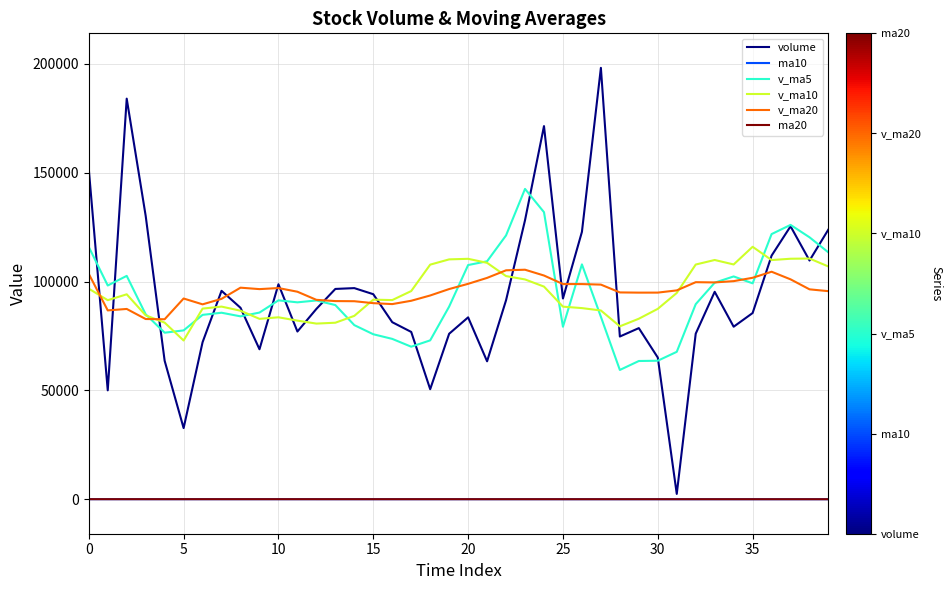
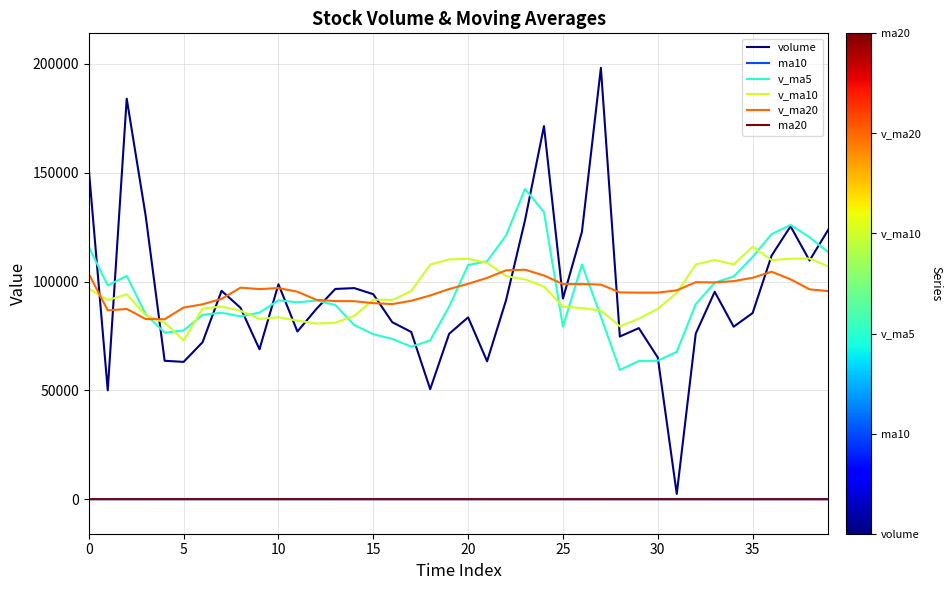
  {
    "volume": {
      "0": 152000,
-     "5": 33000,
+     "5": 63000,
      "10": 99000,
      "15": 94000,
      "20": 84000,
      "25": 92000,
      "30": 65000,
      "35": 86000
    },
    "ma20": {
      "0": 0,
      "5": 0,
      "10": 0,
      "15": 0,
      "20": 0,
      "25": 0,
      "30": 0,
      "35": 0
    },
    "v_ma5": {
      "0": 116000,
      "5": 78000,
      "10": 91000,
      "15": 76000,
      "20": 108000,
      "25": 79000,
      "30": 64000,
-     "35": 99000
+     "35": 111000
    },
    "v_ma10": {
      "0": 97000,
      "5": 73000,
      "10": 84000,
      "15": 92000,
      "20": 110000,
      "25": 88000,
      "30": 87000,
      "35": 116000
    },
    "v_ma20": {
      "0": 104000,
-     "5": 92000,
+     "5": 88000,
      "10": 97000,
      "15": 90000,
      "20": 99000,
      "25": 99000,
      "30": 95000,
      "35": 102000
    }
  }
